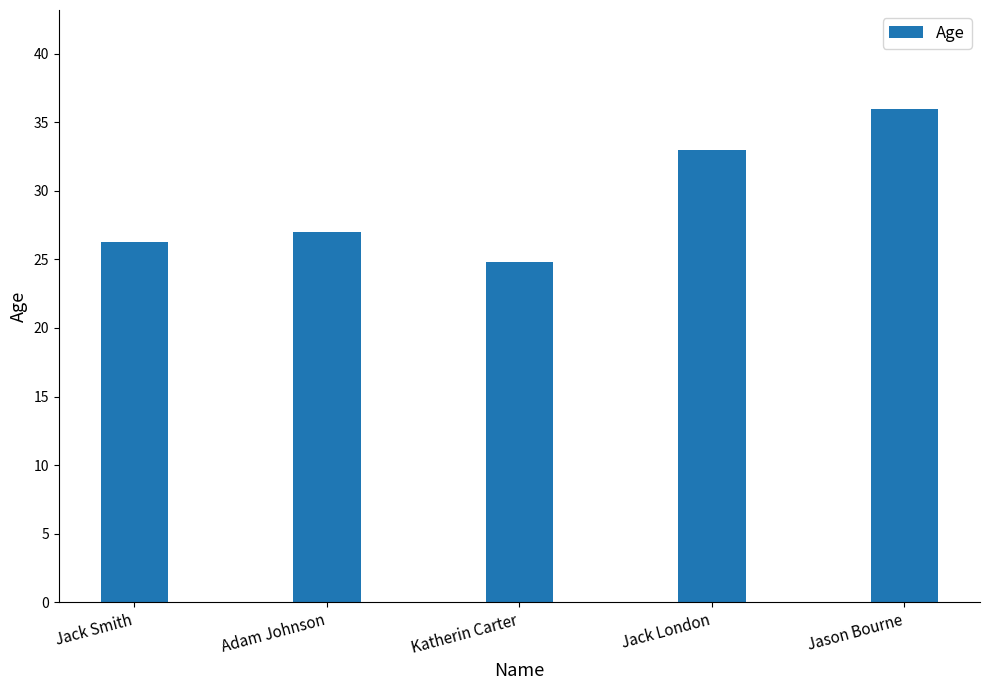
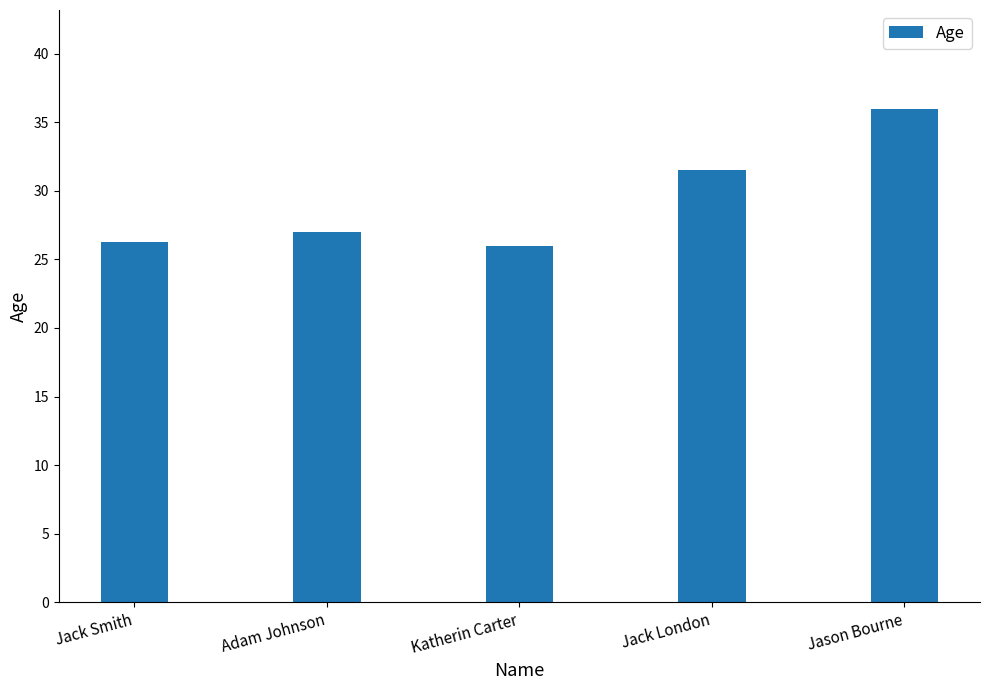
  {
    "Jack Smith": 26.3,
    "Adam Johnson": 27.0,
-   "Katherin Carter": 24.8,
-   "Jack London": 33.0,
+   "Katherin Carter": 26.0,
+   "Jack London": 31.5,
    "Jason Bourne": 36.0
  }
